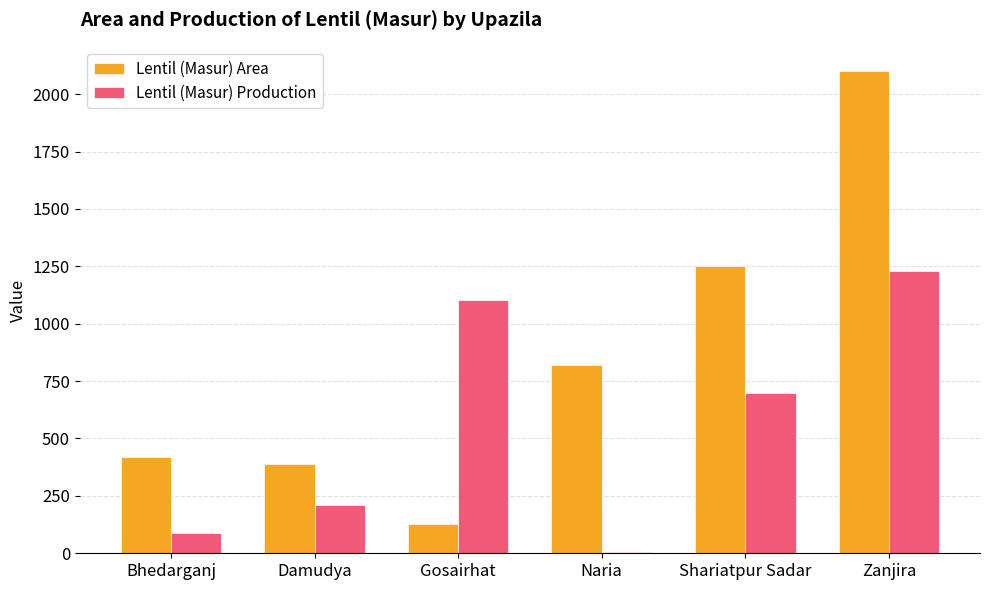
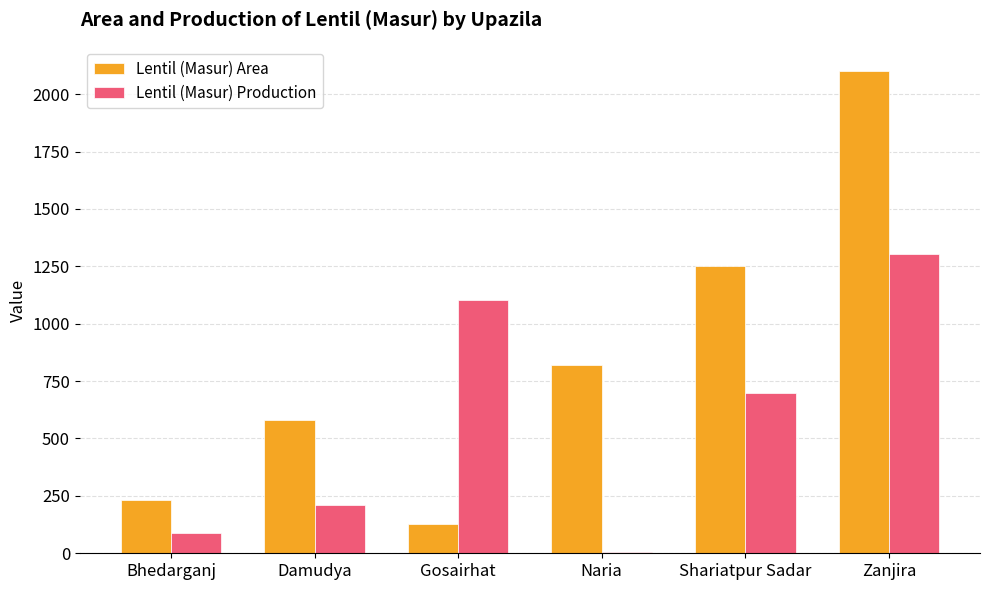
  {
    "Lentil (Masur) Area": {
-     "Bhedarganj": 420,
-     "Damudya": 390,
+     "Bhedarganj": 230,
+     "Damudya": 580,
      "Gosairhat": 130,
      "Naria": 820,
      "Shariatpur Sadar": 1250,
      "Zanjira": 2100
    },
    "Lentil (Masur) Production": {
      "Bhedarganj": 90,
      "Damudya": 210,
      "Gosairhat": 1110,
      "Shariatpur Sadar": 700,
-     "Zanjira": 1230
+     "Zanjira": 1300
    }
  }
